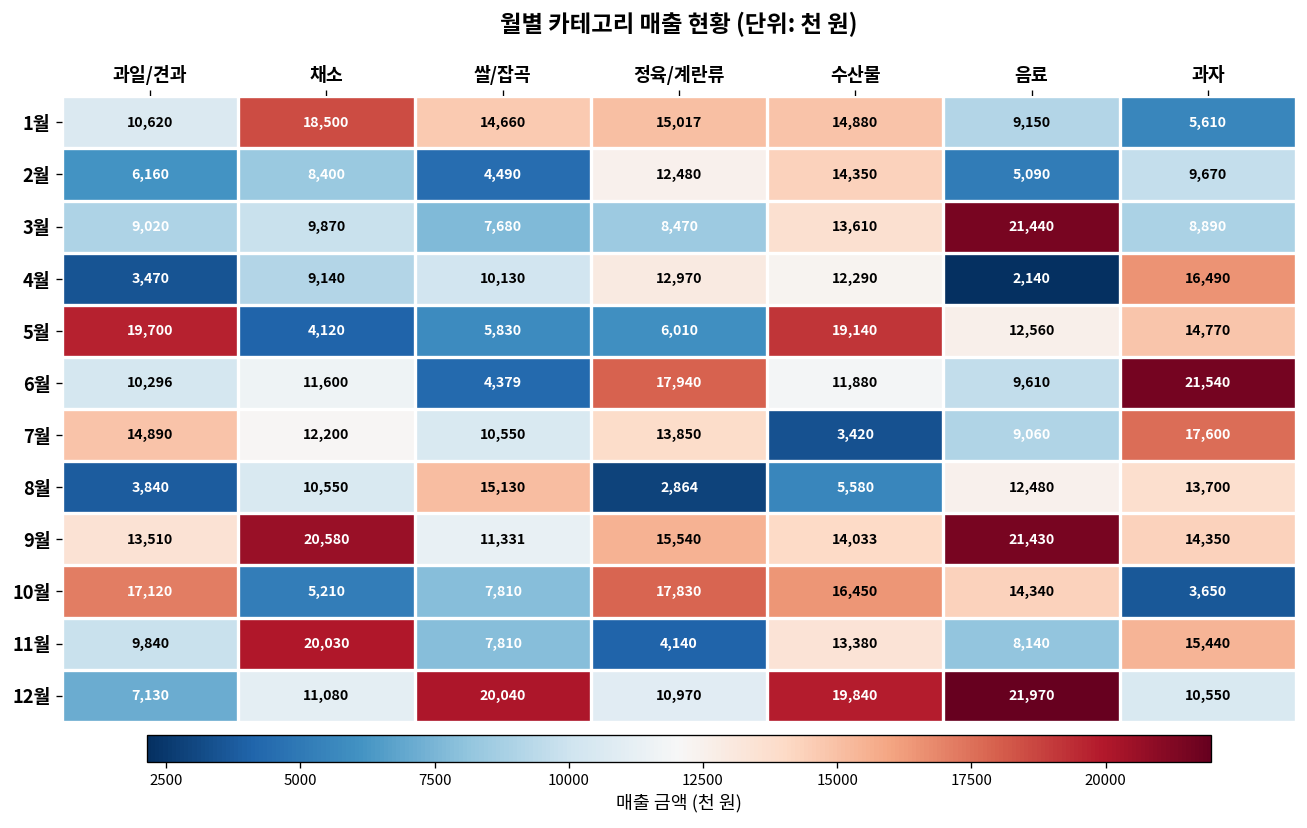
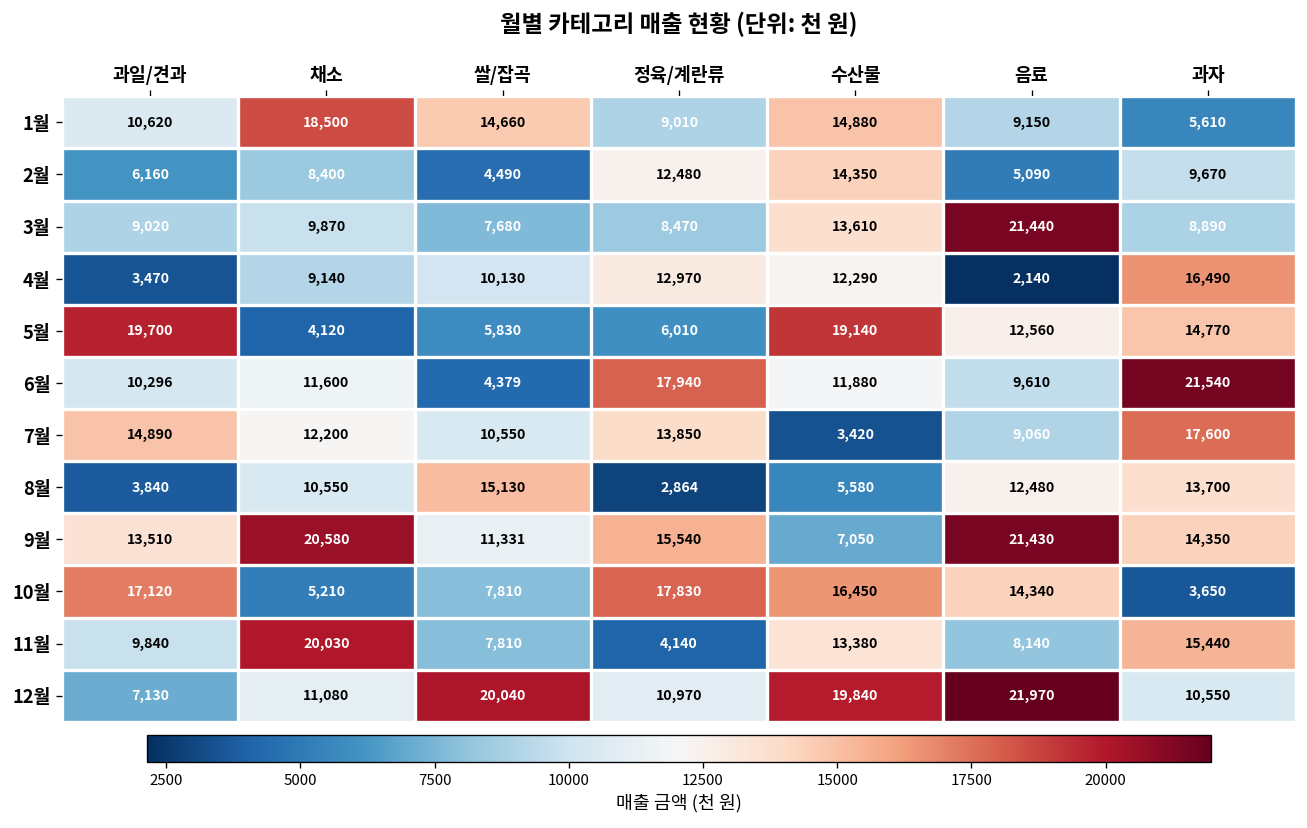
  {
    "1월": {
      "과일/견과": "10,620",
      "채소": "18,500",
      "쌀/잡곡": "14,660",
-     "정육/계란류": "15,017",
+     "정육/계란류": "9,010",
      "수산물": "14,880",
      "음료": "9,150",
      "과자": "5,610"
    },
    "2월": {
      "과일/견과": "6,160",
      "채소": "8,400",
      "쌀/잡곡": "4,490",
      "정육/계란류": "12,480",
      "수산물": "14,350",
      "음료": "5,090",
      "과자": "9,670"
    },
    "3월": {
      "과일/견과": "9,020",
      "채소": "9,870",
      "쌀/잡곡": "7,680",
      "정육/계란류": "8,470",
      "수산물": "13,610",
      "음료": "21,440",
      "과자": "8,890"
    },
    "4월": {
      "과일/견과": "3,470",
      "채소": "9,140",
      "쌀/잡곡": "10,130",
      "정육/계란류": "12,970",
      "수산물": "12,290",
      "음료": "2,140",
      "과자": "16,490"
    },
    "5월": {
      "과일/견과": "19,700",
      "채소": "4,120",
      "쌀/잡곡": "5,830",
      "정육/계란류": "6,010",
      "수산물": "19,140",
      "음료": "12,560",
      "과자": "14,770"
    },
    "6월": {
      "과일/견과": "10,296",
      "채소": "11,600",
      "쌀/잡곡": "4,379",
      "정육/계란류": "17,940",
      "수산물": "11,880",
      "음료": "9,610",
      "과자": "21,540"
    },
    "7월": {
      "과일/견과": "14,890",
      "채소": "12,200",
      "쌀/잡곡": "10,550",
      "정육/계란류": "13,850",
      "수산물": "3,420",
      "음료": "9,060",
      "과자": "17,600"
    },
    "8월": {
      "과일/견과": "3,840",
      "채소": "10,550",
      "쌀/잡곡": "15,130",
      "정육/계란류": "2,864",
      "수산물": "5,580",
      "음료": "12,480",
      "과자": "13,700"
    },
    "9월": {
      "과일/견과": "13,510",
      "채소": "20,580",
      "쌀/잡곡": "11,331",
      "정육/계란류": "15,540",
-     "수산물": "14,033",
+     "수산물": "7,050",
      "음료": "21,430",
      "과자": "14,350"
    },
    "10월": {
      "과일/견과": "17,120",
      "채소": "5,210",
      "쌀/잡곡": "7,810",
      "정육/계란류": "17,830",
      "수산물": "16,450",
      "음료": "14,340",
      "과자": "3,650"
    },
    "11월": {
      "과일/견과": "9,840",
      "채소": "20,030",
      "쌀/잡곡": "7,810",
      "정육/계란류": "4,140",
      "수산물": "13,380",
      "음료": "8,140",
      "과자": "15,440"
    },
    "12월": {
      "과일/견과": "7,130",
      "채소": "11,080",
      "쌀/잡곡": "20,040",
      "정육/계란류": "10,970",
      "수산물": "19,840",
      "음료": "21,970",
      "과자": "10,550"
    }
  }
